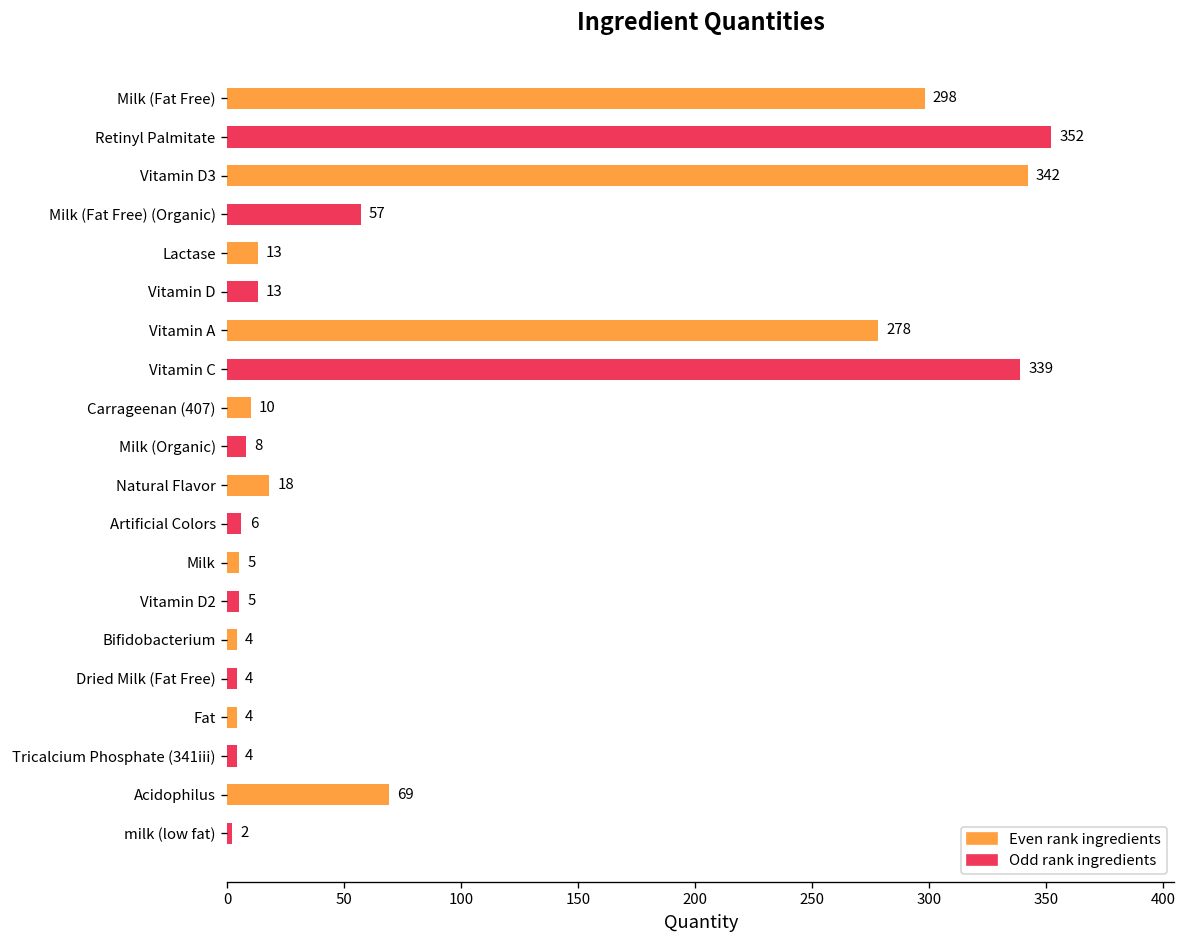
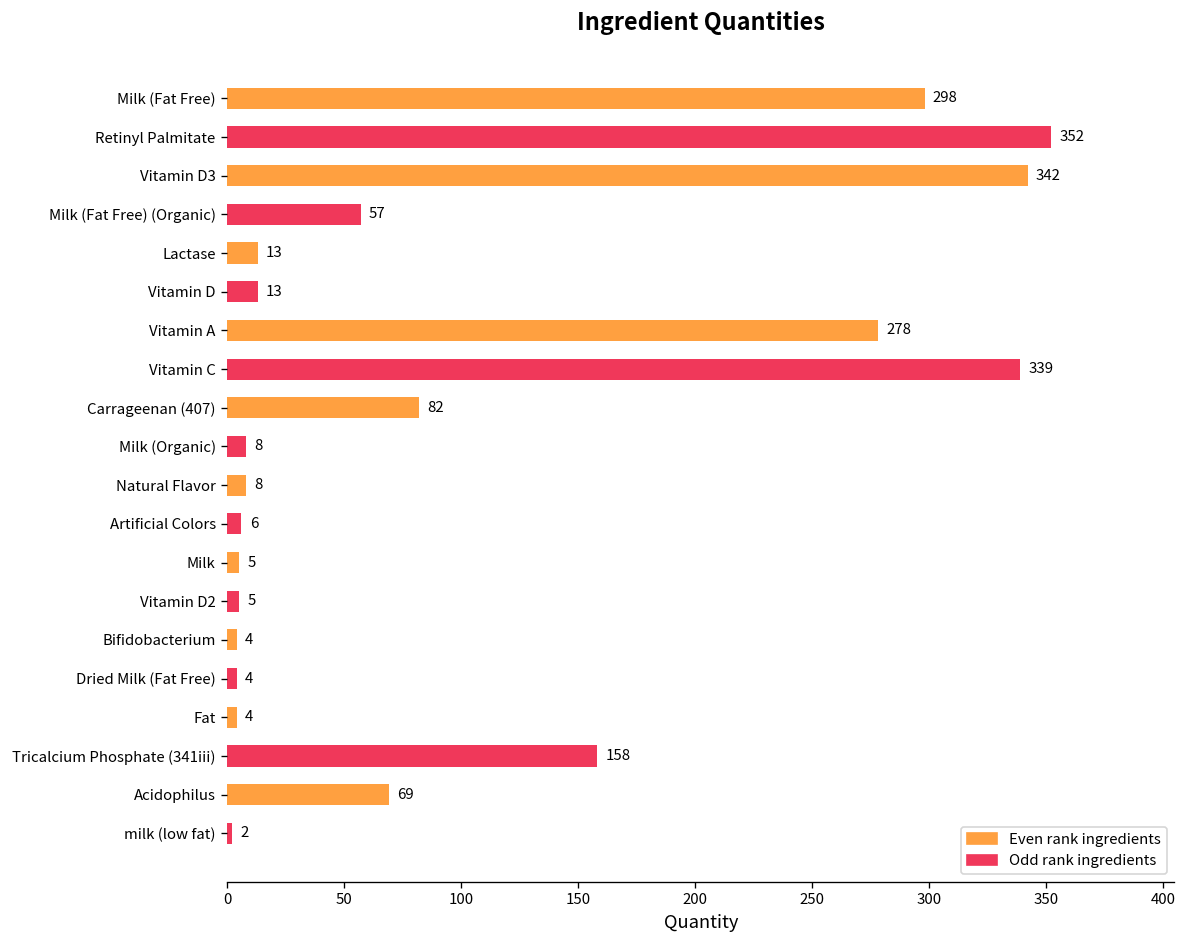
  {
    "Milk (Fat Free)": 298,
    "Retinyl Palmitate": 352,
    "Vitamin D3": 342,
    "Milk (Fat Free) (Organic)": 57,
    "Lactase": 13,
    "Vitamin D": 13,
    "Vitamin A": 278,
    "Vitamin C": 339,
-   "Carrageenan (407)": 10,
+   "Carrageenan (407)": 82,
    "Milk (Organic)": 8,
-   "Natural Flavor": 18,
+   "Natural Flavor": 8,
    "Artificial Colors": 6,
    "Milk": 5,
    "Vitamin D2": 5,
    "Bifidobacterium": 4,
    "Dried Milk (Fat Free)": 4,
    "Fat": 4,
-   "Tricalcium Phosphate (341iii)": 4,
+   "Tricalcium Phosphate (341iii)": 158,
    "Acidophilus": 69,
    "milk (low fat)": 2
  }
